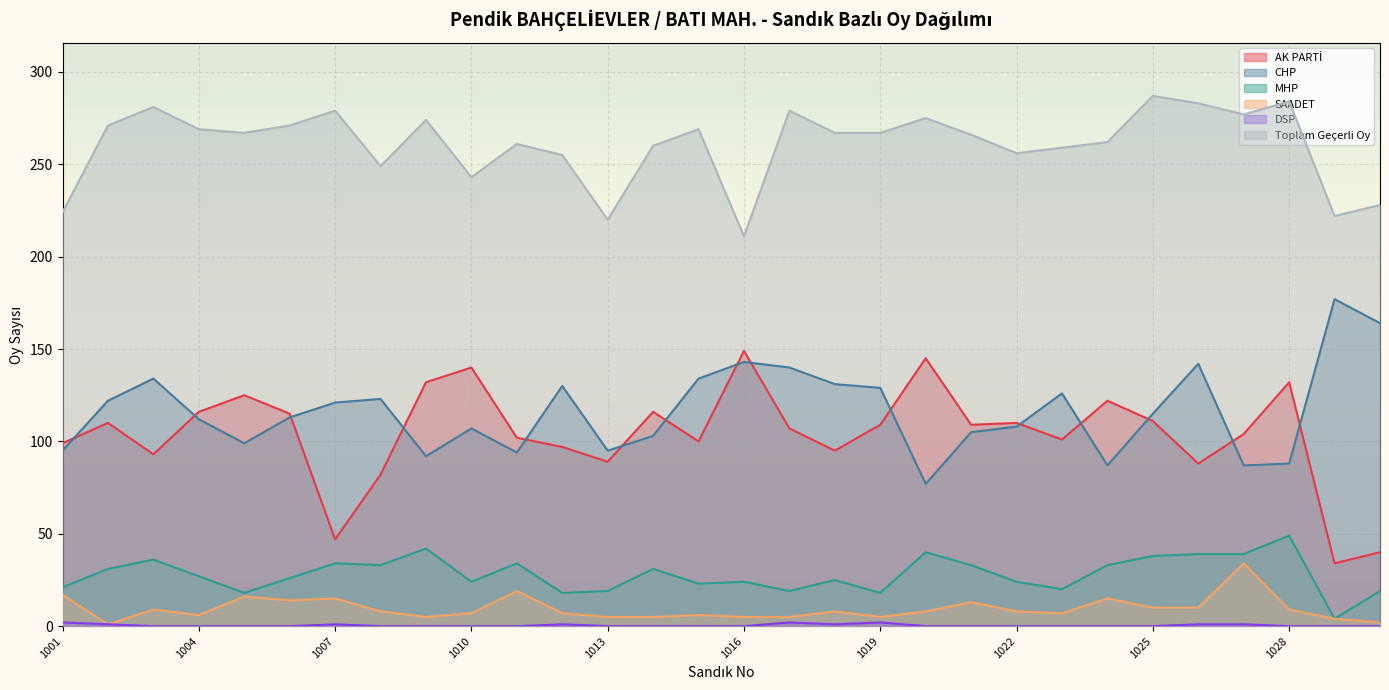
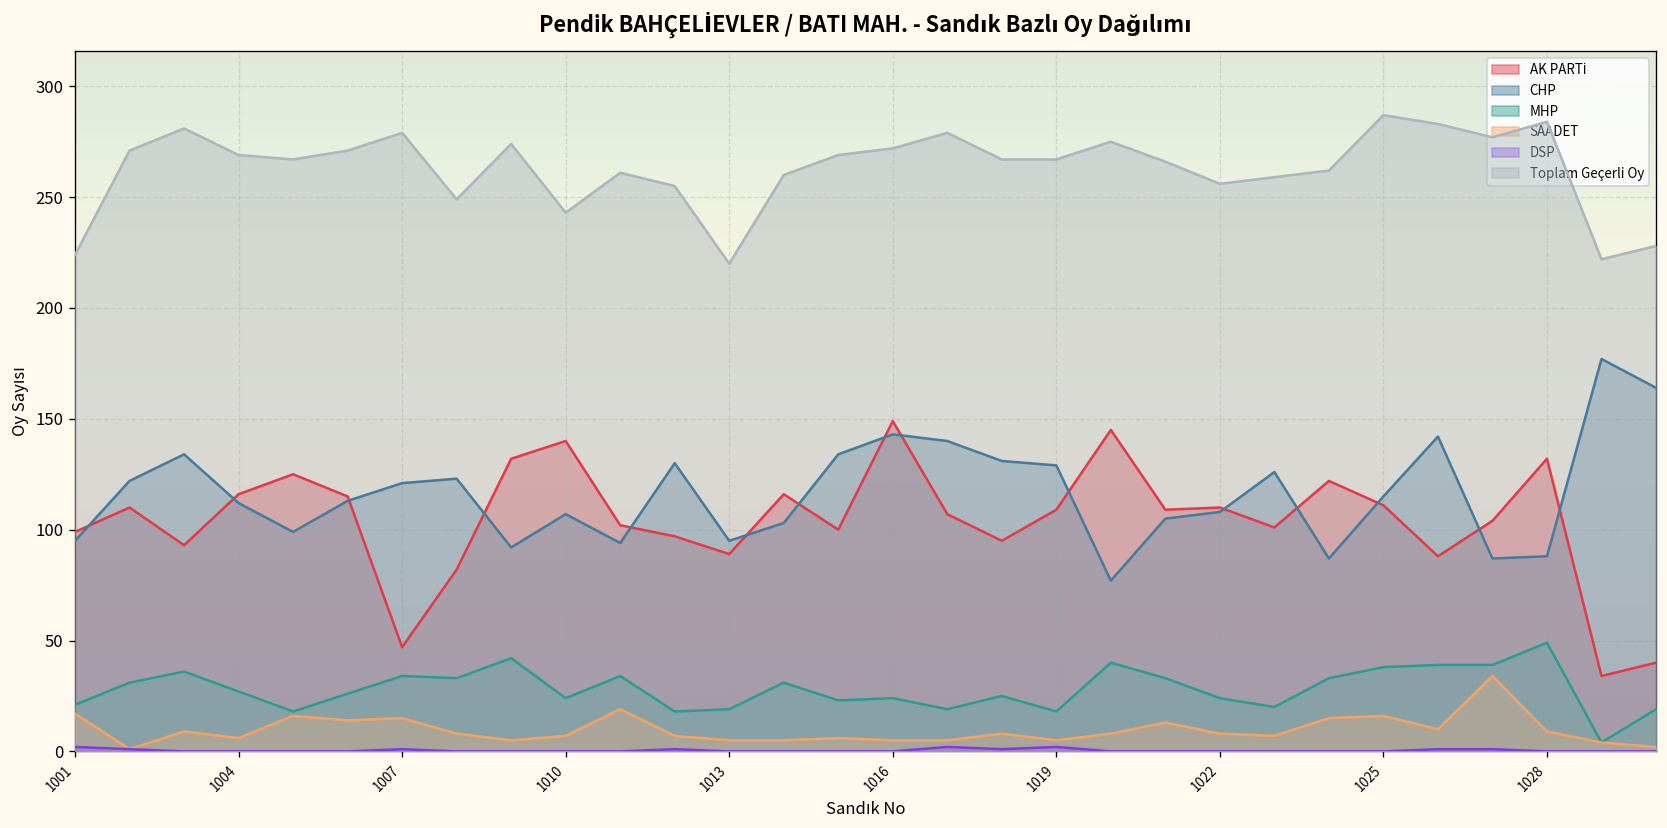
  {
    "AK PARTİ": {
      "1001": 99,
      "1004": 116,
      "1007": 47,
      "1010": 140,
      "1013": 89,
      "1016": 149,
      "1019": 109,
      "1022": 110,
      "1025": 111,
      "1028": 132
    },
    "SAADET": {
      "1001": 17,
      "1004": 6,
      "1007": 15,
      "1010": 7,
      "1013": 5,
      "1016": 5,
      "1019": 5,
      "1022": 8,
-     "1025": 10,
+     "1025": 16,
      "1028": 9
    },
    "DSP": {
      "1001": 2,
      "1004": 0,
      "1007": 1,
      "1010": 0,
      "1013": 0,
      "1016": 0,
      "1019": 2,
      "1022": 0,
      "1025": 0,
      "1028": 0
    },
    "Toplam Geçerli Oy": {
      "1001": 224,
      "1004": 269,
      "1007": 279,
      "1010": 243,
      "1013": 220,
-     "1016": 211,
+     "1016": 272,
      "1019": 267,
      "1022": 256,
      "1025": 287
    }
  }
